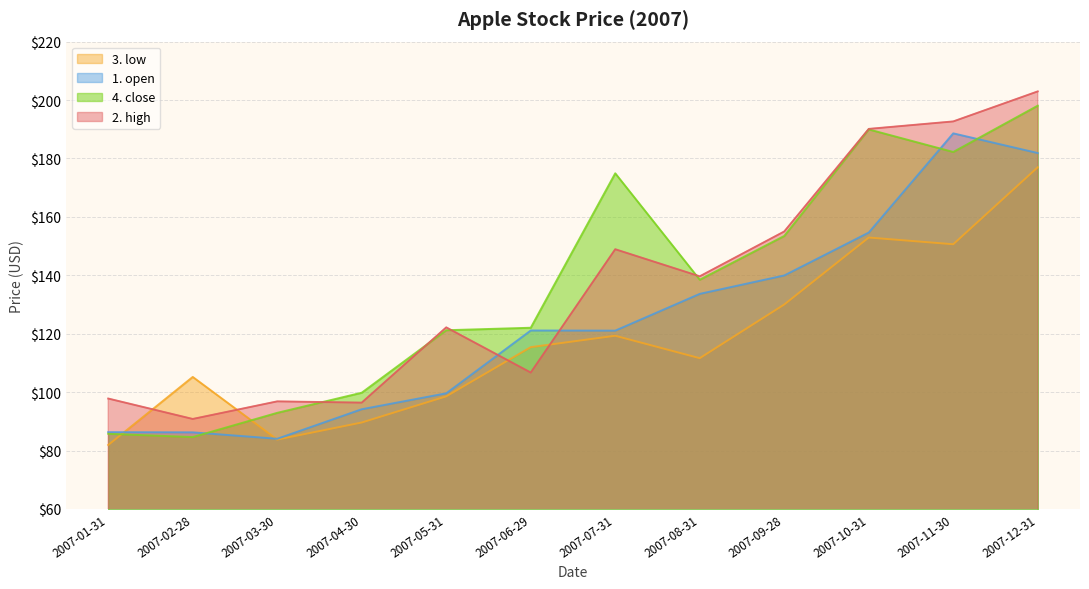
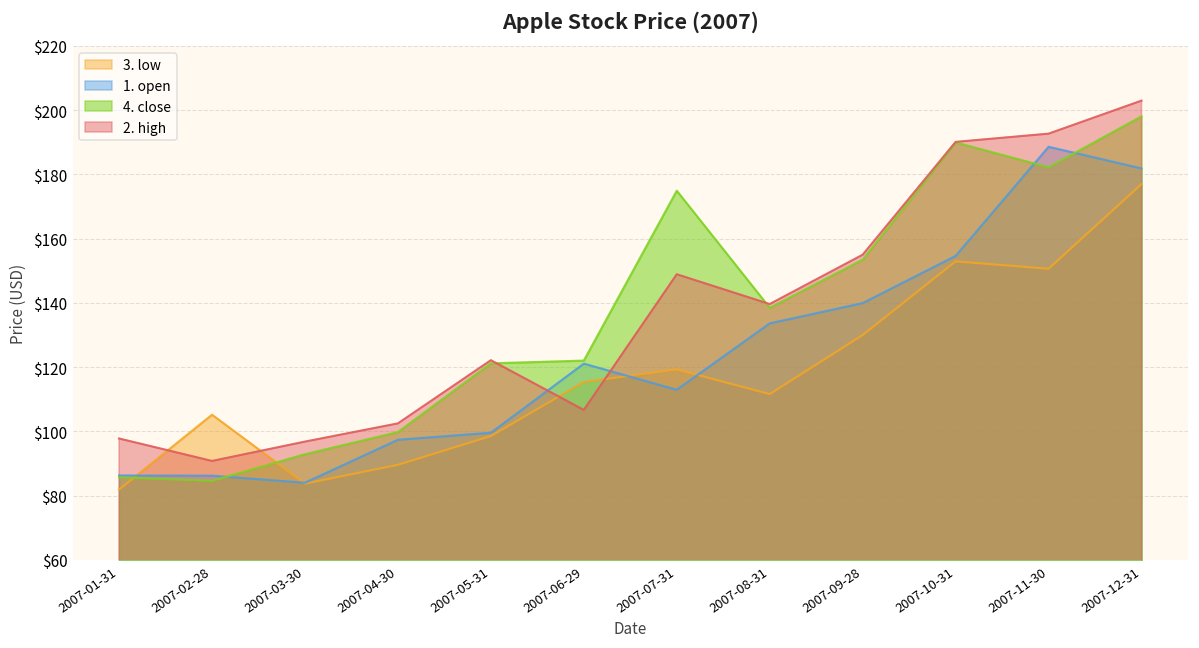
  {
    "3. low": {
      "2007-01-31": "$82",
      "2007-02-28": "$105",
      "2007-04-30": "$90",
      "2007-05-31": "$99",
      "2007-06-29": "$115",
      "2007-07-31": "$119",
      "2007-08-31": "$112",
      "2007-09-28": "$130",
      "2007-10-31": "$153",
      "2007-11-30": "$151",
      "2007-12-31": "$177"
    },
    "1. open": {
      "2007-02-28": "$86",
-     "2007-04-30": "$94",
+     "2007-04-30": "$97",
      "2007-05-31": "$100",
      "2007-06-29": "$121",
-     "2007-07-31": "$121",
+     "2007-07-31": "$113",
      "2007-08-31": "$134",
      "2007-09-28": "$140",
      "2007-10-31": "$155",
      "2007-11-30": "$189",
      "2007-12-31": "$182"
    },
    "4. close": {
      "2007-02-28": "$85",
      "2007-03-30": "$93",
      "2007-04-30": "$100",
      "2007-05-31": "$121",
      "2007-06-29": "$122",
      "2007-07-31": "$175",
      "2007-08-31": "$138",
      "2007-09-28": "$153",
      "2007-11-30": "$182",
      "2007-12-31": "$198"
    },
    "2. high": {
      "2007-01-31": "$98",
      "2007-02-28": "$91",
      "2007-03-30": "$97",
-     "2007-04-30": "$96",
+     "2007-04-30": "$103",
      "2007-05-31": "$122",
      "2007-06-29": "$107",
      "2007-07-31": "$149",
      "2007-08-31": "$140",
      "2007-09-28": "$155",
      "2007-11-30": "$193",
      "2007-12-31": "$203"
    }
  }
